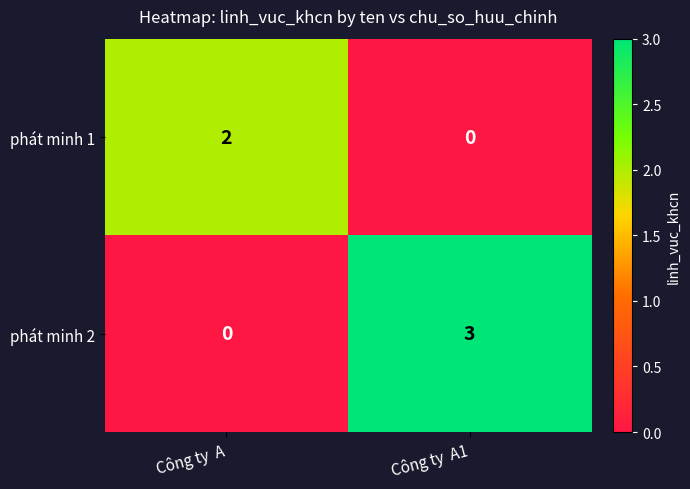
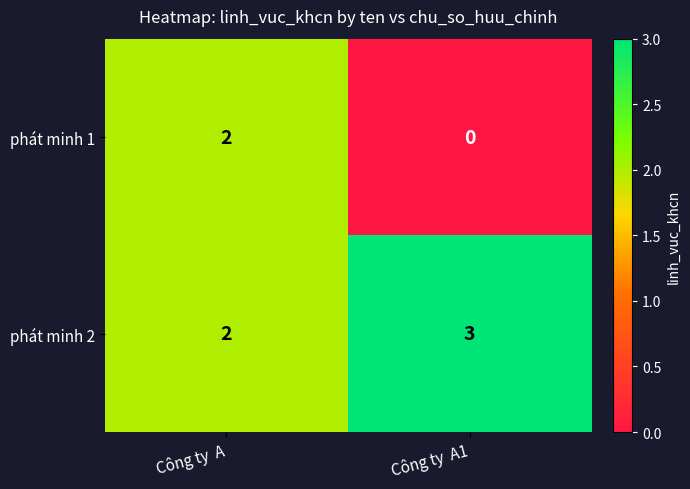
  {
    "phát minh 1": {
      "Công ty A": 2,
      "Công ty A1": 0
    },
    "phát minh 2": {
-     "Công ty A": 0,
+     "Công ty A": 2,
      "Công ty A1": 3
    }
  }
